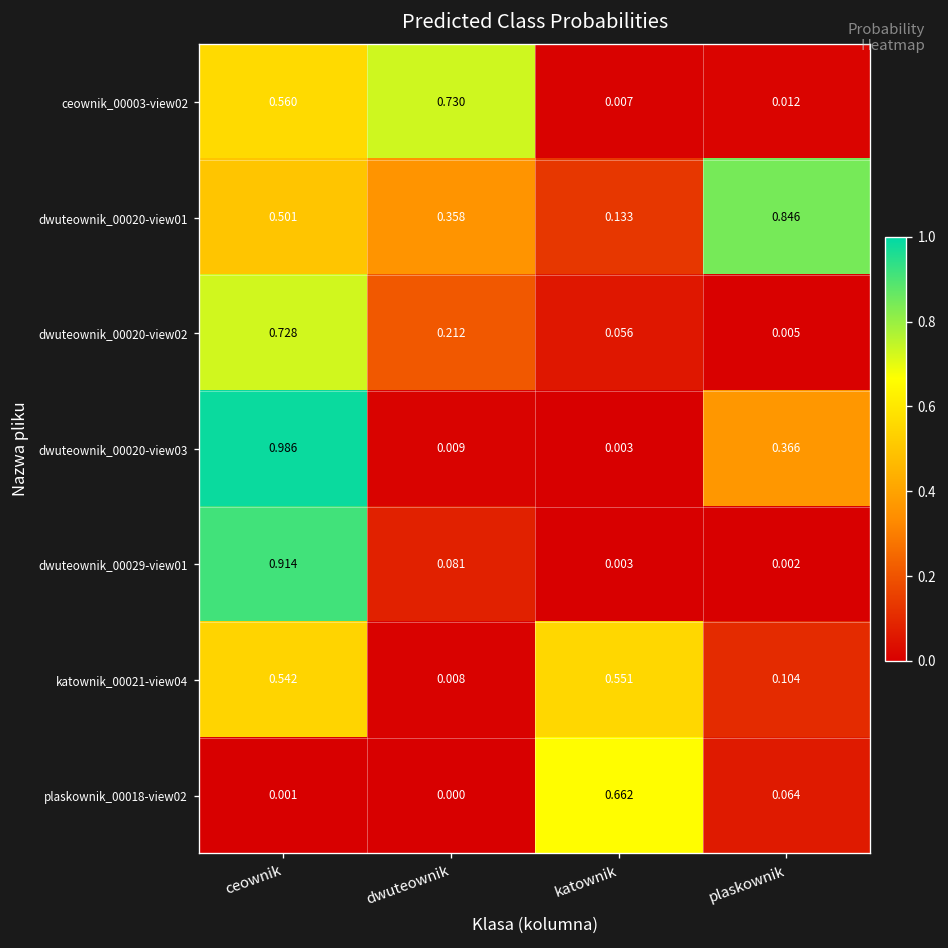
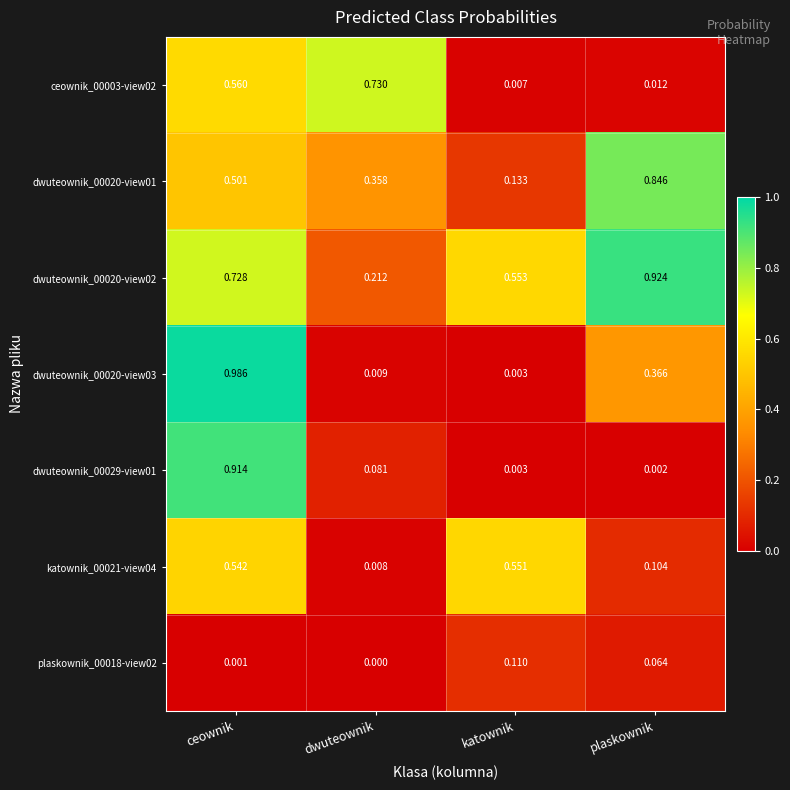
  {
    "ceownik_00003-view02": {
      "ceownik": 0.560,
      "dwuteownik": 0.730,
      "katownik": 0.007,
      "plaskownik": 0.012
    },
    "dwuteownik_00020-view01": {
      "ceownik": 0.501,
      "dwuteownik": 0.358,
      "katownik": 0.133,
      "plaskownik": 0.846
    },
    "dwuteownik_00020-view02": {
      "ceownik": 0.728,
      "dwuteownik": 0.212,
-     "katownik": 0.056,
-     "plaskownik": 0.005
+     "katownik": 0.553,
+     "plaskownik": 0.924
    },
    "dwuteownik_00020-view03": {
      "ceownik": 0.986,
      "dwuteownik": 0.009,
      "katownik": 0.003,
      "plaskownik": 0.366
    },
    "dwuteownik_00029-view01": {
      "ceownik": 0.914,
      "dwuteownik": 0.081,
      "katownik": 0.003,
      "plaskownik": 0.002
    },
    "katownik_00021-view04": {
      "ceownik": 0.542,
      "dwuteownik": 0.008,
      "katownik": 0.551,
      "plaskownik": 0.104
    },
    "plaskownik_00018-view02": {
      "ceownik": 0.001,
      "dwuteownik": 0.000,
-     "katownik": 0.662,
+     "katownik": 0.110,
      "plaskownik": 0.064
    }
  }
